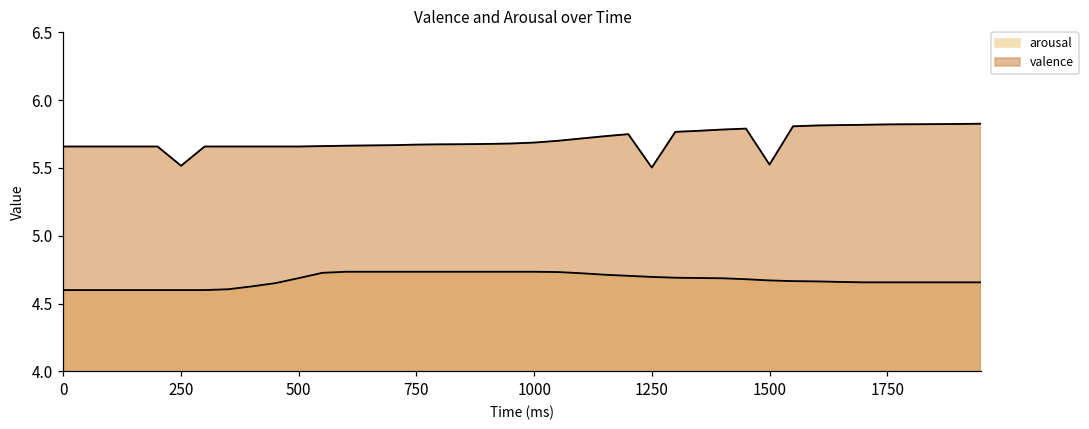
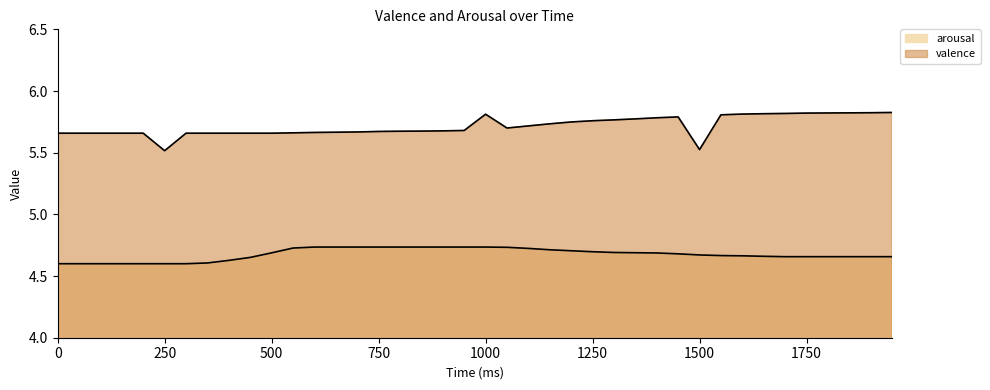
  {
    "arousal": {
      "0": 4.60,
      "250": 4.60,
      "500": 4.69,
      "750": 4.74,
      "1000": 4.74,
      "1250": 4.70,
      "1500": 4.67,
      "1750": 4.66
    },
    "valence": {
      "0": 5.66,
      "250": 5.52,
      "500": 5.66,
      "750": 5.67,
-     "1000": 5.69,
-     "1250": 5.50,
+     "1000": 5.81,
+     "1250": 5.76,
      "1500": 5.53,
      "1750": 5.82
    }
  }
